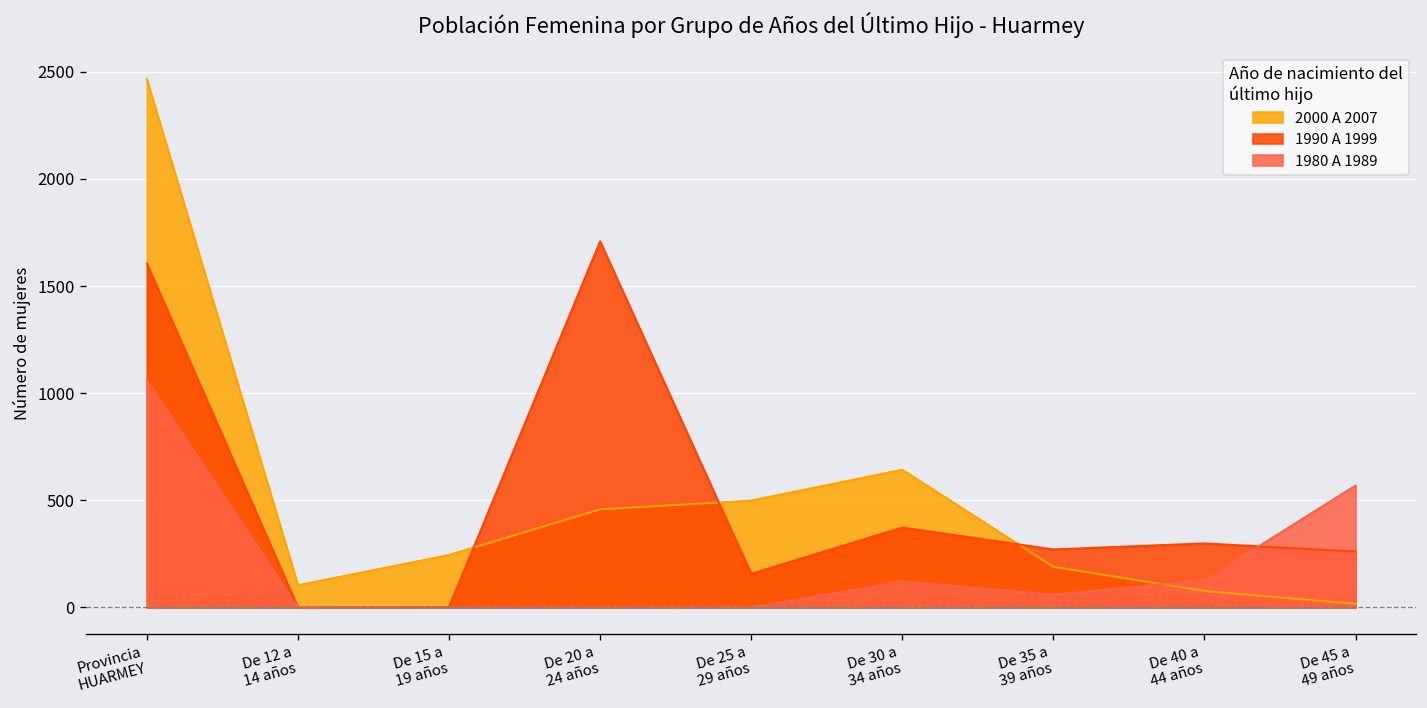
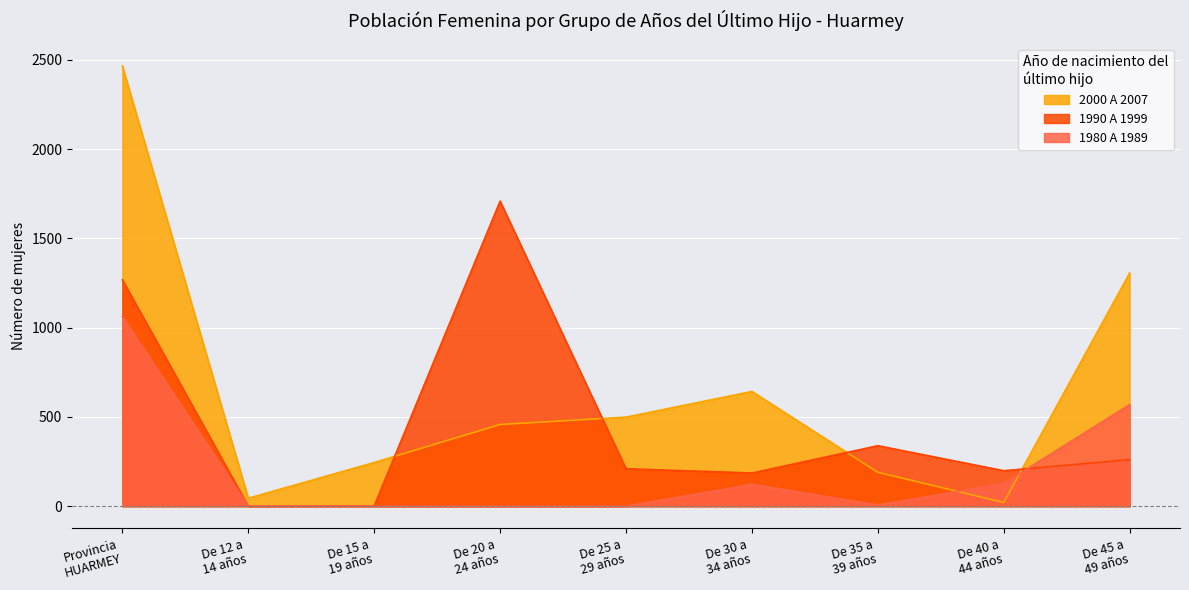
  {
    "2000 A 2007": {
      "Provincia HUARMEY": 2470,
-     "De 12 a 14 años": 100,
+     "De 12 a 14 años": 50,
      "De 15 a 19 años": 250,
      "De 20 a 24 años": 460,
      "De 25 a 29 años": 500,
      "De 30 a 34 años": 640,
      "De 35 a 39 años": 190,
-     "De 40 a 44 años": 80,
-     "De 45 a 49 años": 20
+     "De 40 a 44 años": 20,
+     "De 45 a 49 años": 1310
    },
    "1990 A 1999": {
-     "Provincia HUARMEY": 1610,
+     "Provincia HUARMEY": 1270,
      "De 20 a 24 años": 1710,
-     "De 25 a 29 años": 160,
-     "De 30 a 34 años": 370,
-     "De 35 a 39 años": 270,
-     "De 40 a 44 años": 300,
+     "De 25 a 29 años": 210,
+     "De 30 a 34 años": 190,
+     "De 35 a 39 años": 340,
+     "De 40 a 44 años": 200,
      "De 45 a 49 años": 260
    },
    "1980 A 1989": {
      "Provincia HUARMEY": 1060,
      "De 20 a 24 años": 0,
      "De 25 a 29 años": 0,
      "De 30 a 34 años": 120,
-     "De 35 a 39 años": 60,
+     "De 35 a 39 años": 10,
      "De 40 a 44 años": 130,
      "De 45 a 49 años": 570
    }
  }
